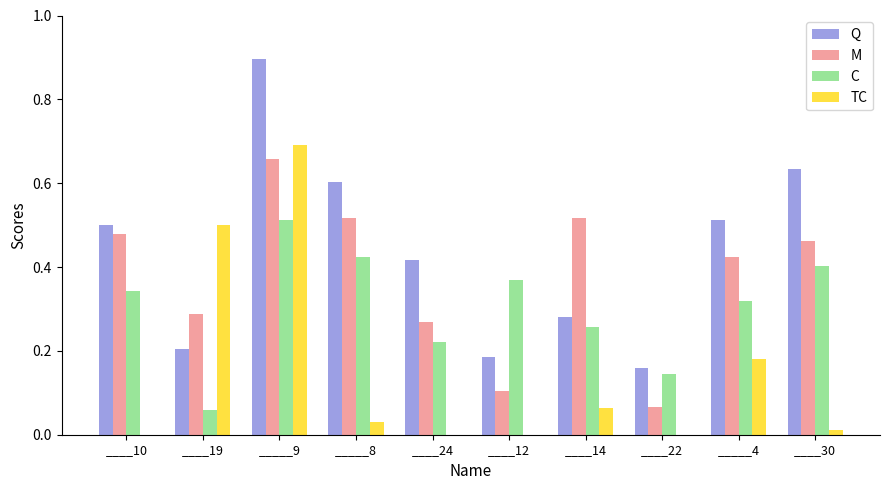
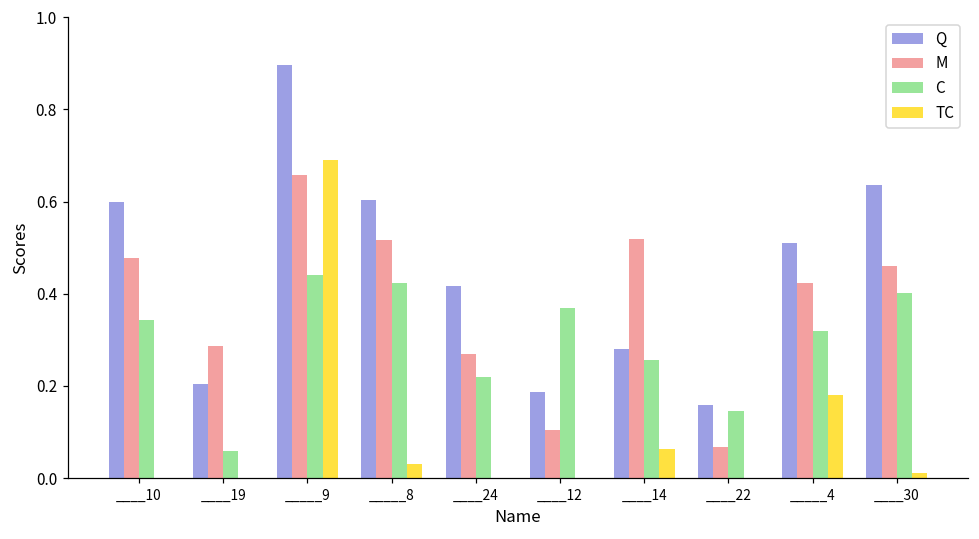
  {
    "Q": {
-     "____10": 0.5,
+     "____10": 0.6,
      "____19": 0.2,
      "_____9": 0.9,
      "_____8": 0.6,
      "____24": 0.42,
      "____12": 0.19,
      "____14": 0.28,
      "____22": 0.16,
      "_____4": 0.51,
      "____30": 0.64
    },
    "M": {
      "____10": 0.48,
      "____19": 0.29,
      "_____9": 0.66,
      "_____8": 0.52,
      "____24": 0.27,
      "____12": 0.11,
      "____14": 0.52,
      "____22": 0.07,
      "_____4": 0.42,
      "____30": 0.46
    },
    "C": {
      "____10": 0.34,
      "____19": 0.06,
-     "_____9": 0.51,
+     "_____9": 0.44,
      "_____8": 0.42,
      "____24": 0.22,
      "____12": 0.37,
      "____14": 0.26,
      "____22": 0.15,
      "_____4": 0.32,
      "____30": 0.40
    },
    "TC": {
      "____10": 0.0,
-     "____19": 0.5,
+     "____19": 0.0,
      "_____9": 0.69,
      "_____8": 0.03,
      "____24": 0.0,
      "____12": 0.0,
      "____14": 0.06,
      "____22": 0.0,
      "_____4": 0.18,
      "____30": 0.01
    }
  }
